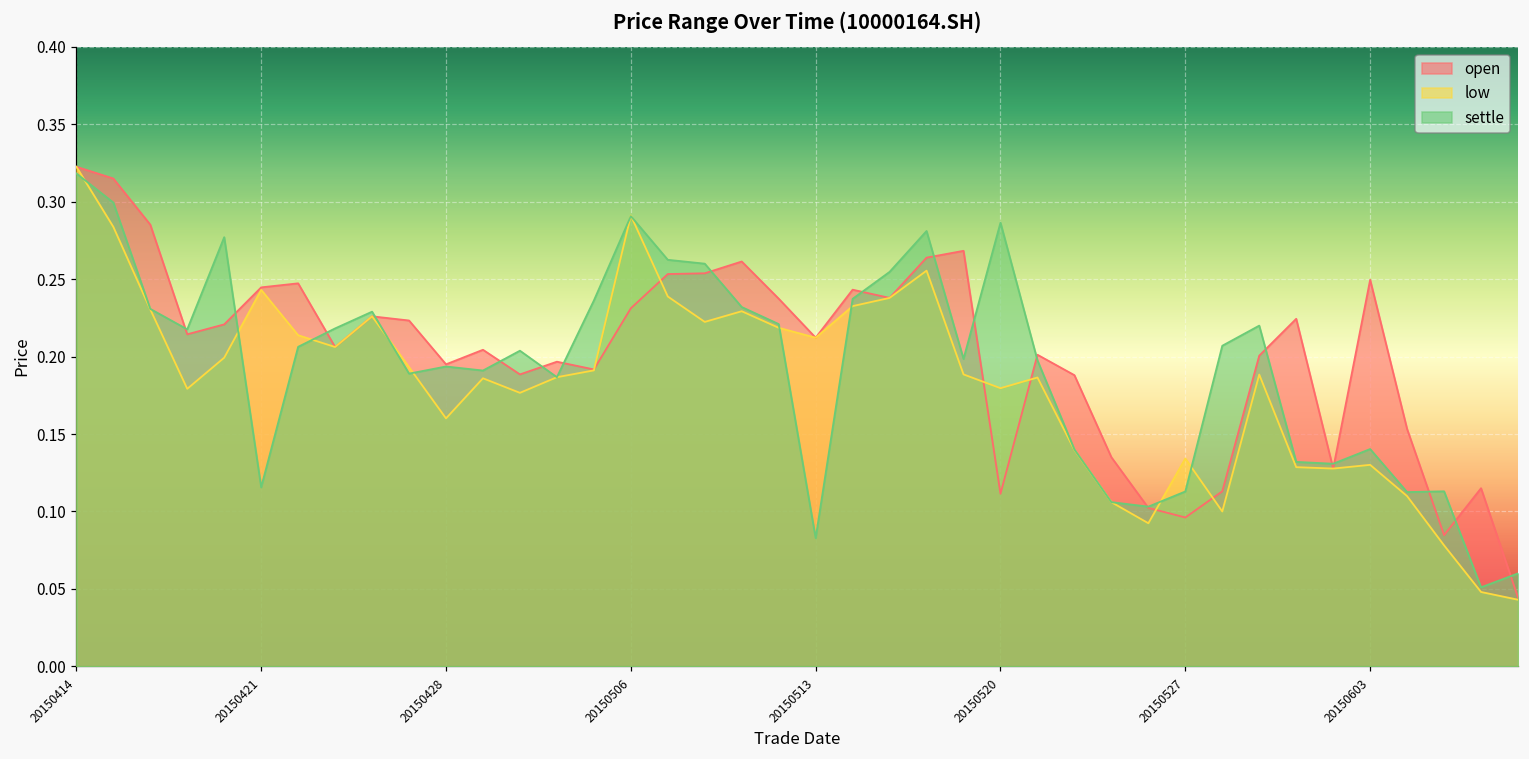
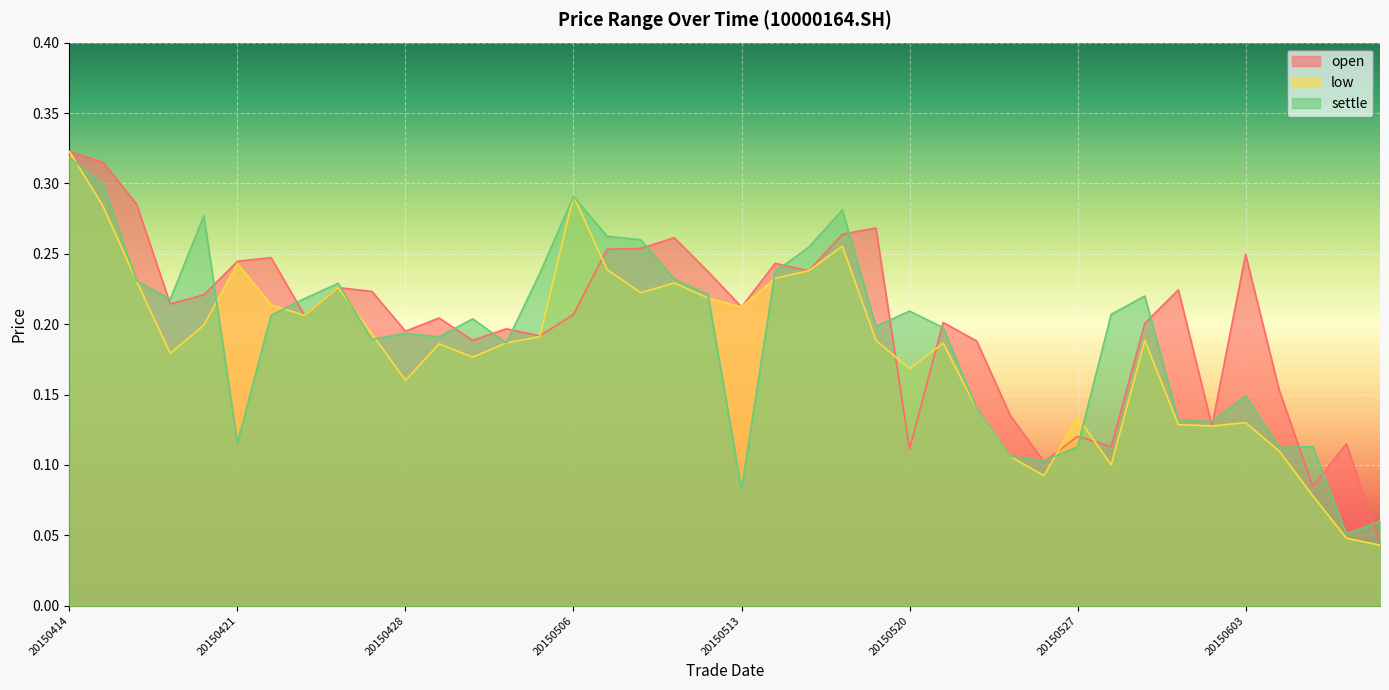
  {
    "open": {
-     "20150506": 0.231,
+     "20150506": 0.207,
      "20150520": 0.111,
-     "20150527": 0.096,
+     "20150527": 0.120,
      "20150603": 0.250
    },
    "low": {
      "20150428": 0.160,
-     "20150520": 0.180,
+     "20150520": 0.168,
      "20150527": 0.134,
      "20150603": 0.130
    },
    "settle": {
      "20150414": 0.318,
      "20150421": 0.116,
      "20150513": 0.083,
-     "20150520": 0.287,
+     "20150520": 0.209,
      "20150527": 0.113,
-     "20150603": 0.140
+     "20150603": 0.149
    }
  }
